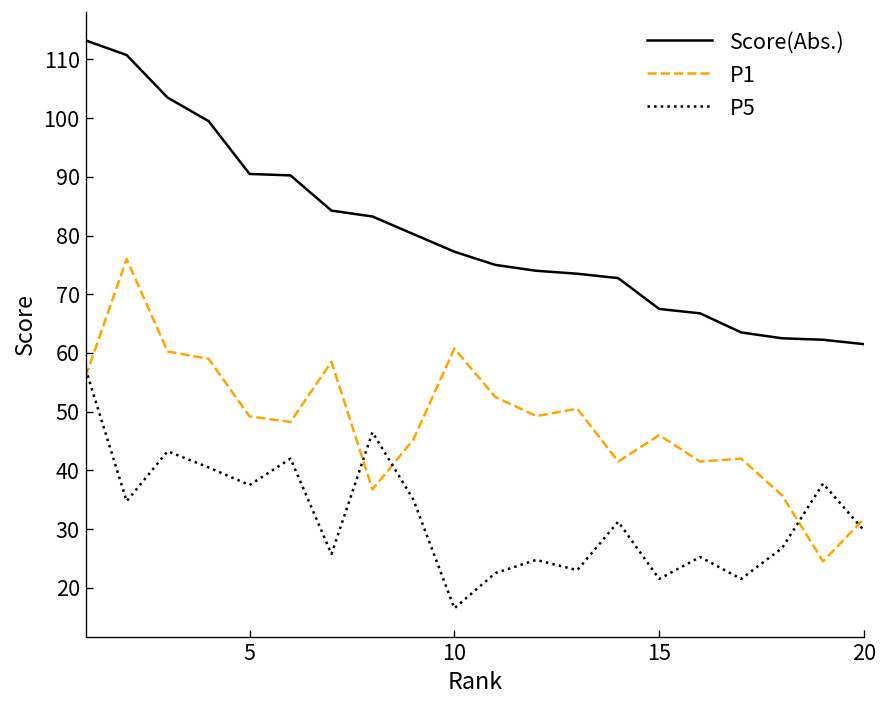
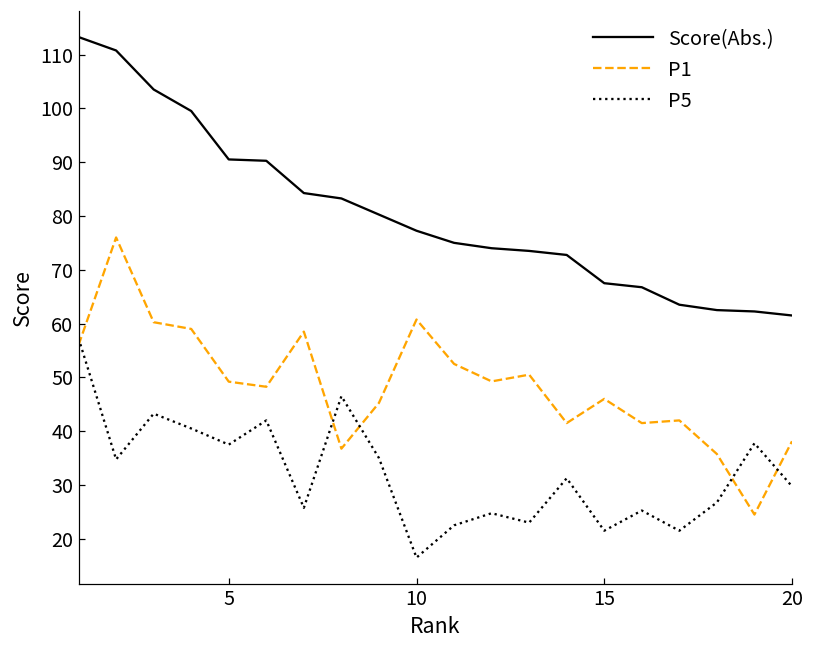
  {
    "P1": {
      "5": 49,
      "10": 61,
      "15": 46,
-     "20": 32
+     "20": 38
    }
  }
